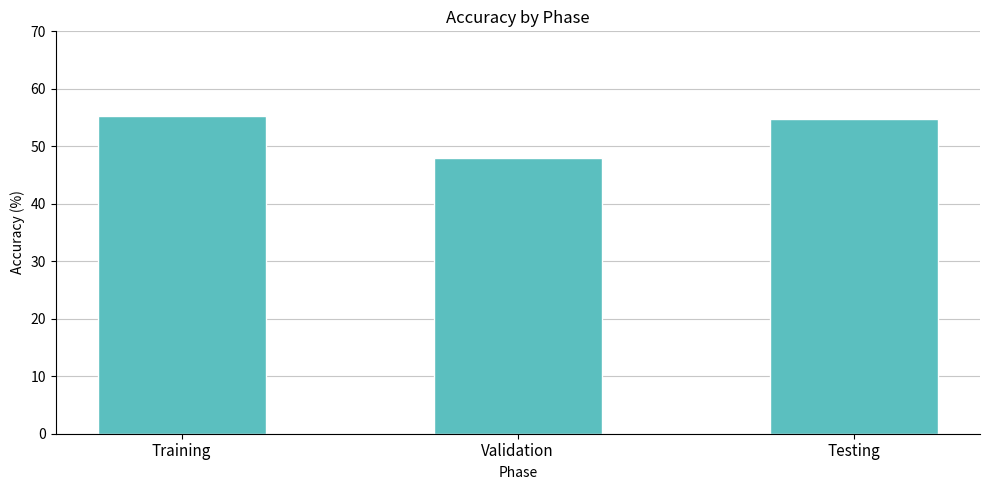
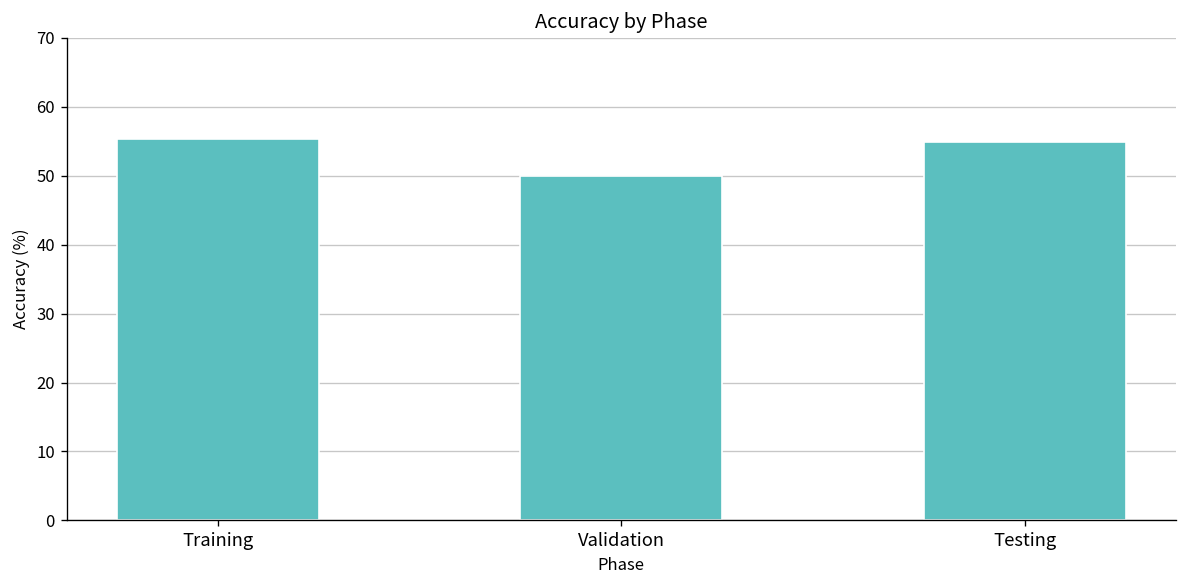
  {
    "Training": 55,
-   "Validation": 48,
+   "Validation": 50,
    "Testing": 55
  }
